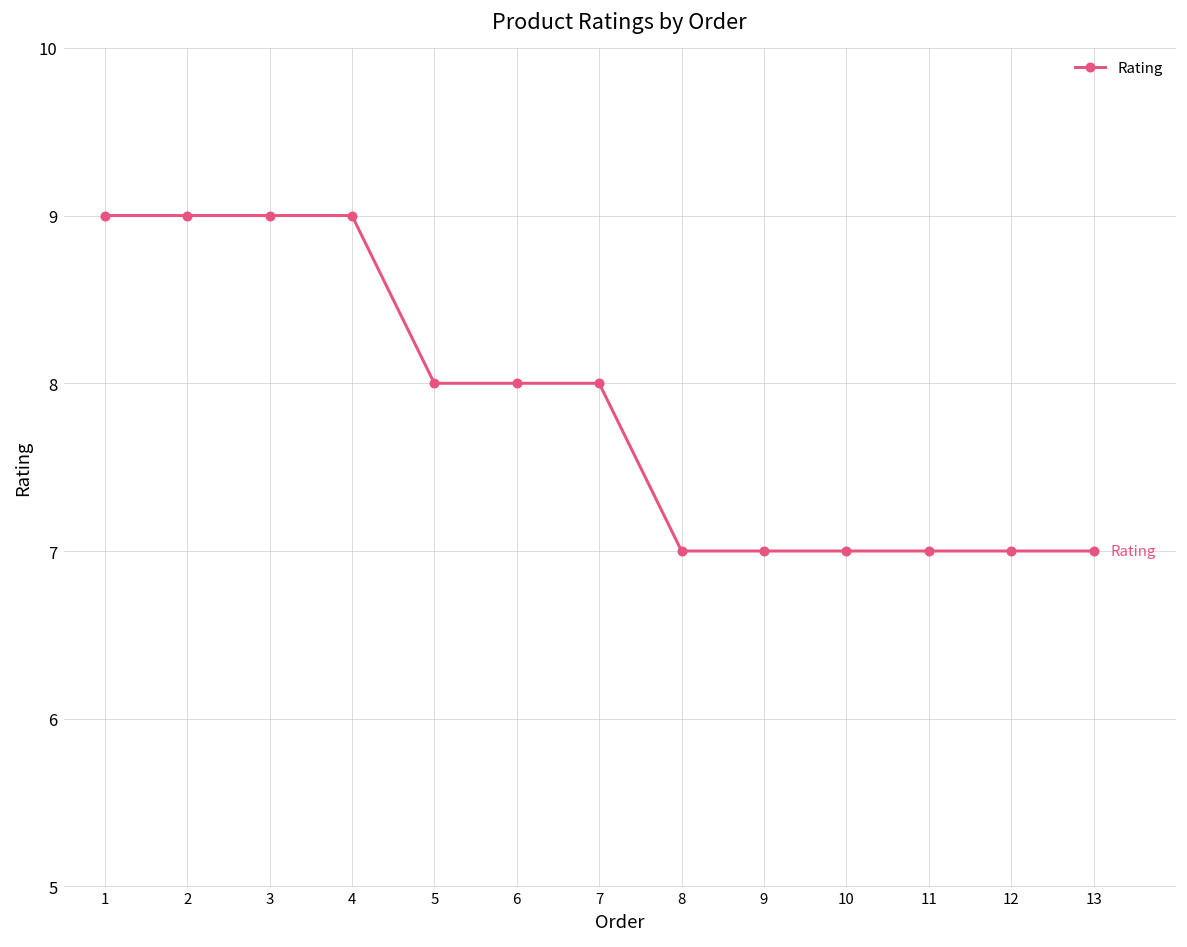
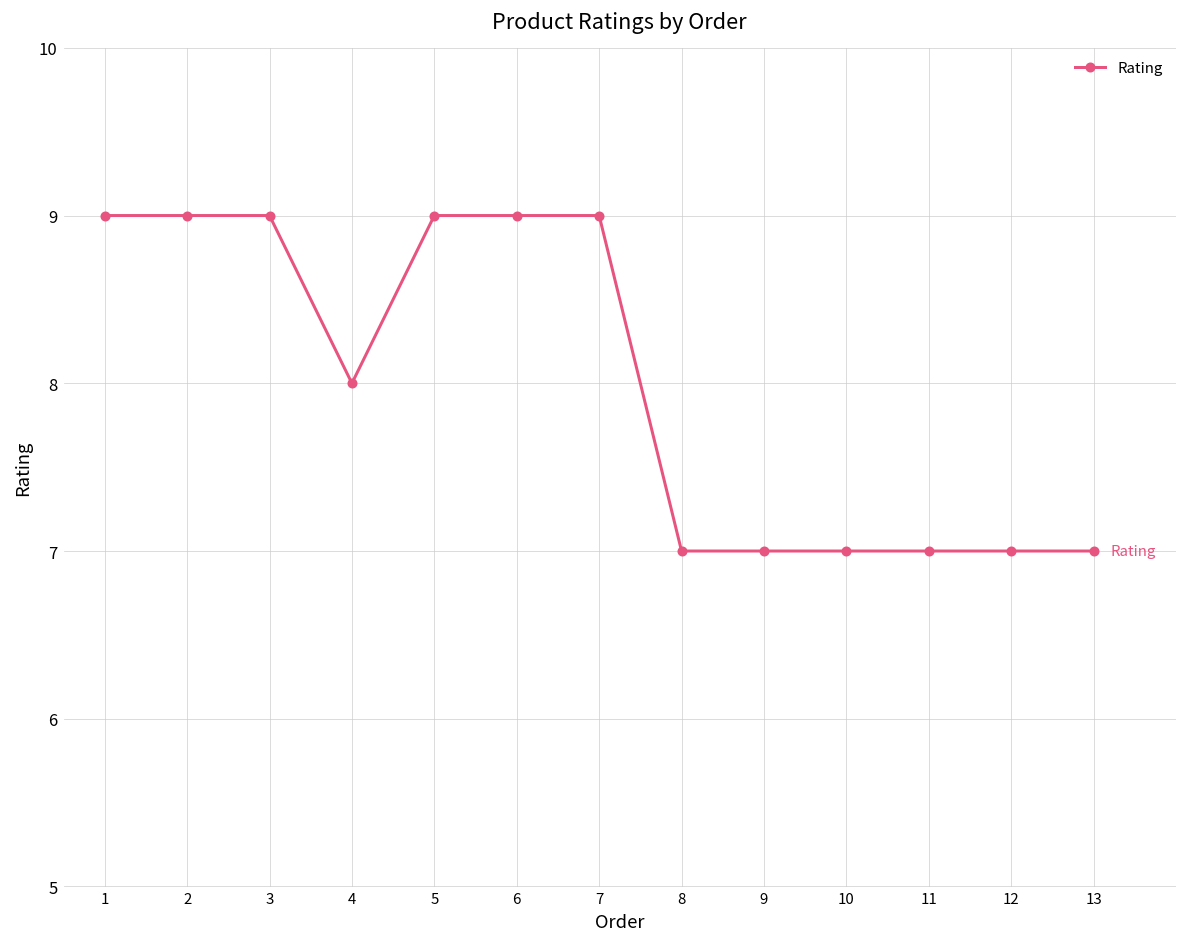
  {
    "1": 9,
    "2": 9,
    "3": 9,
-   "4": 9,
-   "5": 8,
-   "6": 8,
-   "7": 8,
+   "4": 8,
+   "5": 9,
+   "6": 9,
+   "7": 9,
    "8": 7,
    "9": 7,
    "10": 7,
    "11": 7,
    "12": 7,
    "13": 7
  }
